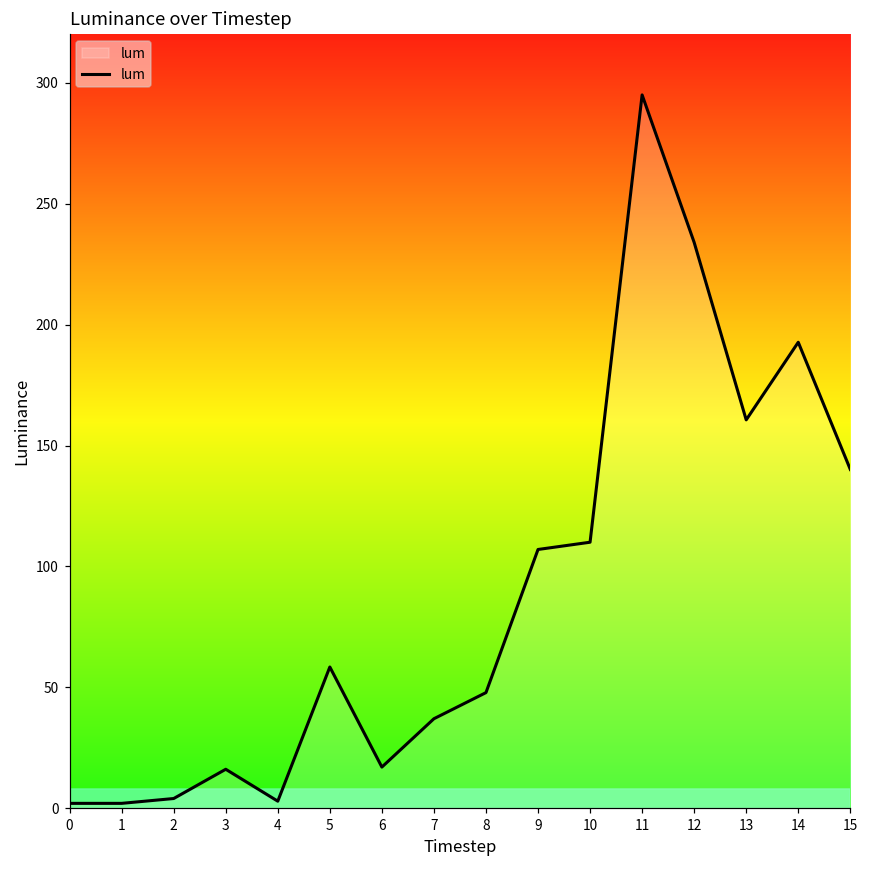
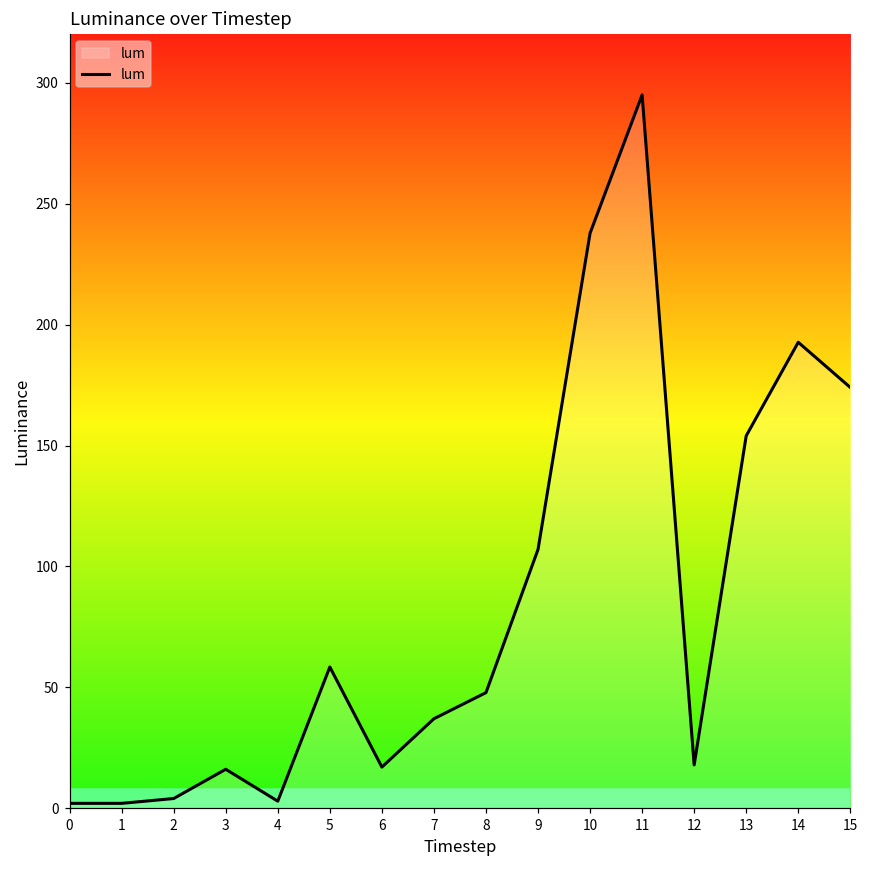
  {
    "3": 16,
    "5": 58,
    "6": 17,
    "7": 37,
    "8": 48,
    "9": 107,
-   "10": 110,
+   "10": 238,
    "11": 295,
-   "12": 234,
-   "13": 161,
+   "12": 18,
+   "13": 154,
    "14": 193,
-   "15": 140
+   "15": 174
  }
